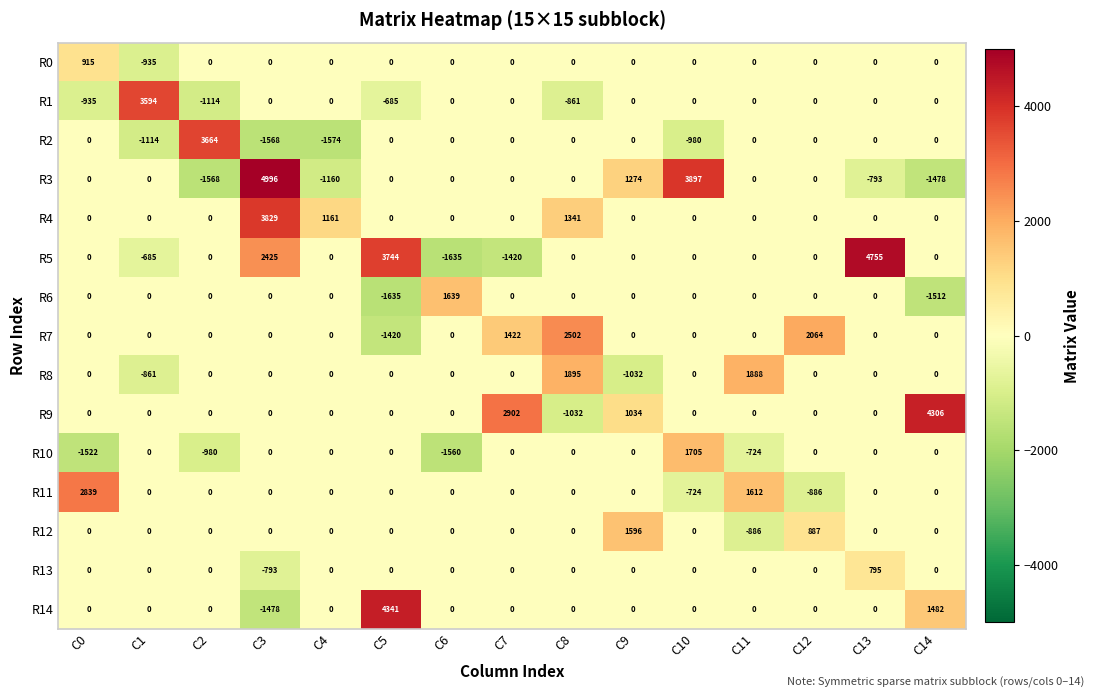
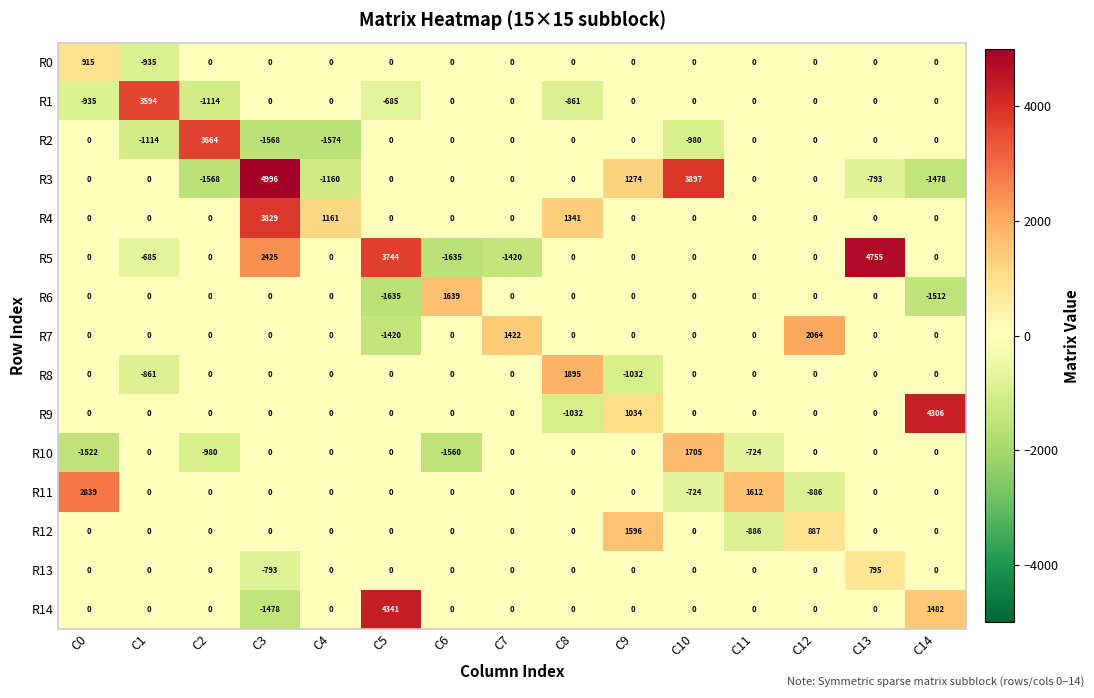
  {
    "R7": {
      "C0": 0,
      "C1": 0,
      "C2": 0,
      "C3": 0,
      "C4": 0,
      "C5": -1420,
      "C6": 0,
      "C7": 1422,
-     "C8": 2502,
+     "C8": 0,
      "C9": 0,
      "C10": 0,
      "C11": 0,
      "C12": 2064,
      "C13": 0,
      "C14": 0
    },
    "R8": {
      "C0": 0,
      "C1": -861,
      "C2": 0,
      "C3": 0,
      "C4": 0,
      "C5": 0,
      "C6": 0,
      "C7": 0,
      "C8": 1895,
      "C9": -1032,
      "C10": 0,
-     "C11": 1888,
+     "C11": 0,
      "C12": 0,
      "C13": 0,
      "C14": 0
    },
    "R9": {
      "C0": 0,
      "C1": 0,
      "C2": 0,
      "C3": 0,
      "C4": 0,
      "C5": 0,
      "C6": 0,
-     "C7": 2902,
+     "C7": 0,
      "C8": -1032,
      "C9": 1034,
      "C10": 0,
      "C11": 0,
      "C12": 0,
      "C13": 0,
      "C14": 4306
    }
  }
